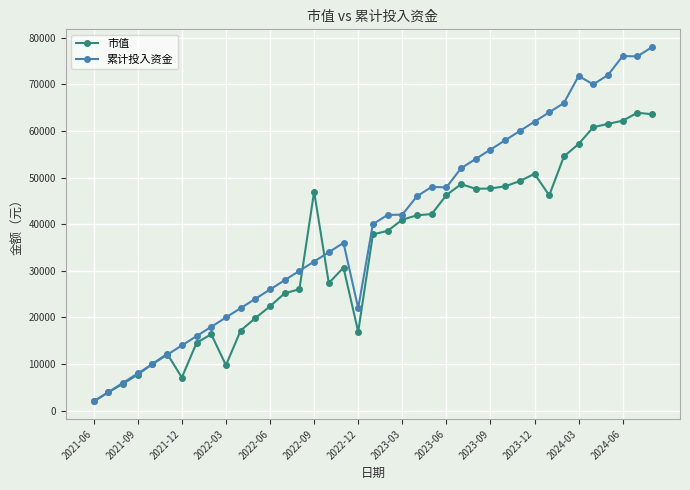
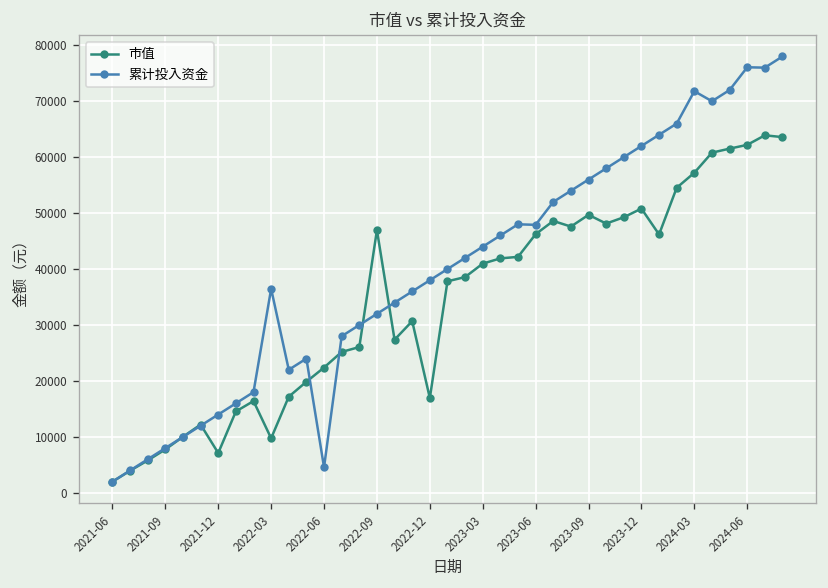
  {
    "市值": {
      "2021-12": 7000,
      "2022-03": 10000,
      "2022-06": 22000,
      "2022-09": 47000,
      "2022-12": 17000,
      "2023-03": 41000,
      "2023-06": 46000,
-     "2023-09": 48000,
+     "2023-09": 50000,
      "2023-12": 51000,
      "2024-03": 57000,
      "2024-06": 62000
    },
    "累计投入资金": {
      "2021-12": 14000,
-     "2022-03": 20000,
-     "2022-06": 26000,
+     "2022-03": 36000,
+     "2022-06": 5000,
      "2022-09": 32000,
-     "2022-12": 22000,
-     "2023-03": 42000,
+     "2022-12": 38000,
+     "2023-03": 44000,
      "2023-06": 48000,
      "2023-09": 56000,
      "2023-12": 62000,
      "2024-03": 72000,
      "2024-06": 76000
    }
  }
